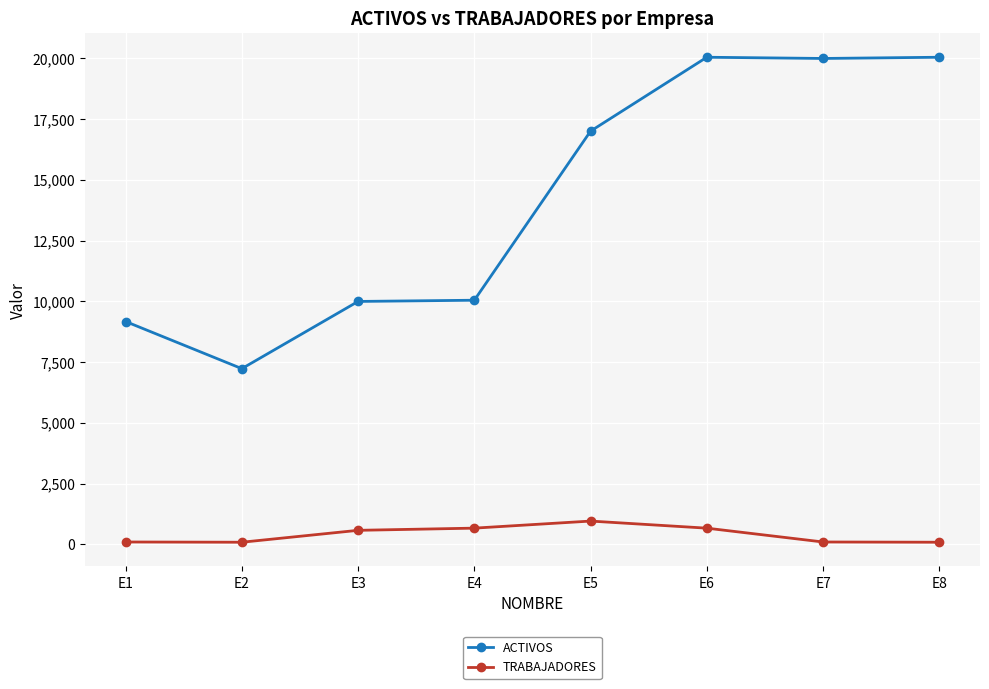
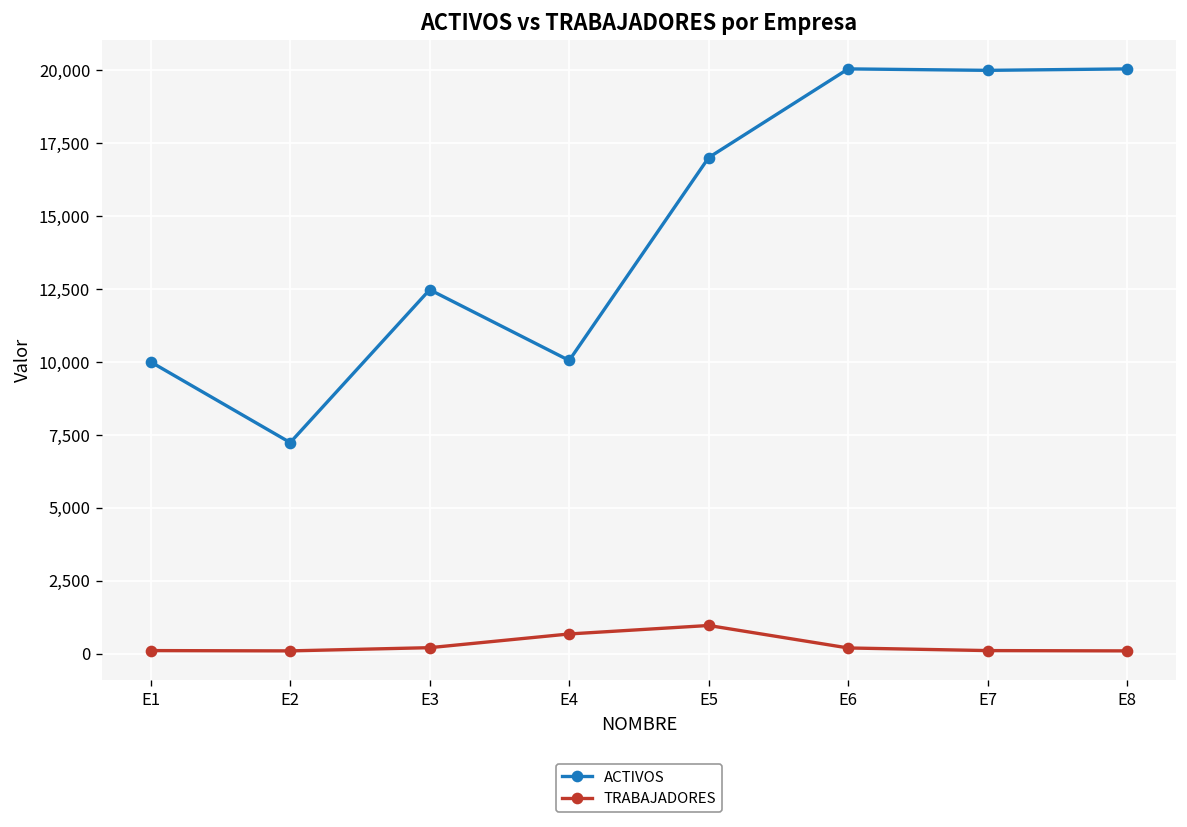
  {
    "ACTIVOS": {
-     "E1": "9,200",
+     "E1": "10,000",
      "E2": "7,200",
-     "E3": "10,000",
+     "E3": "12,500",
      "E4": "10,100",
      "E5": "17,000",
      "E6": "20,100",
      "E7": "20,000",
      "E8": "20,100"
    },
    "TRABAJADORES": {
      "E1": "100",
      "E2": "100",
-     "E3": "600",
+     "E3": "200",
      "E4": "700",
      "E5": "1,000",
-     "E6": "700",
+     "E6": "200",
      "E7": "100",
      "E8": "100"
    }
  }
